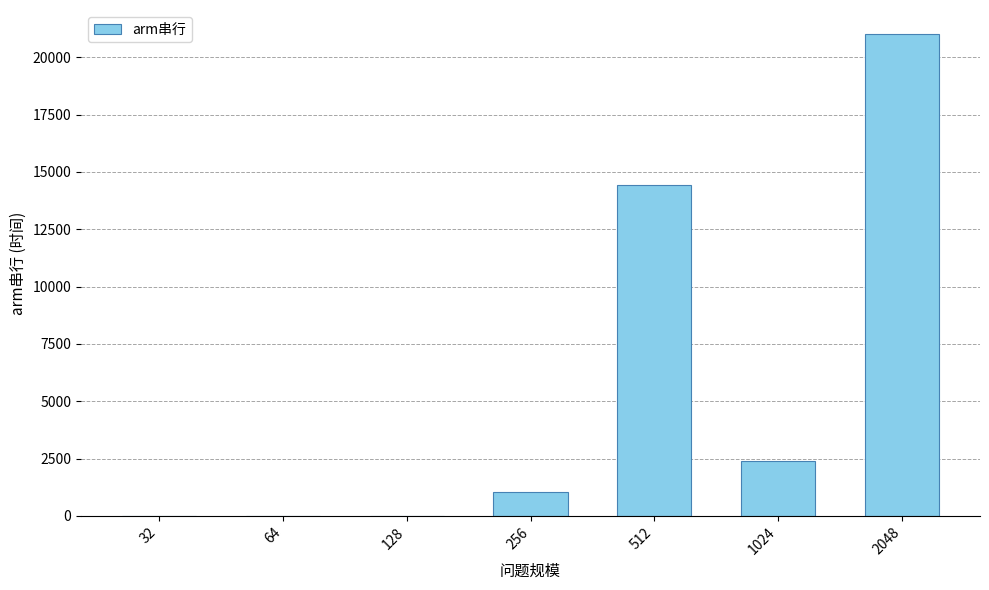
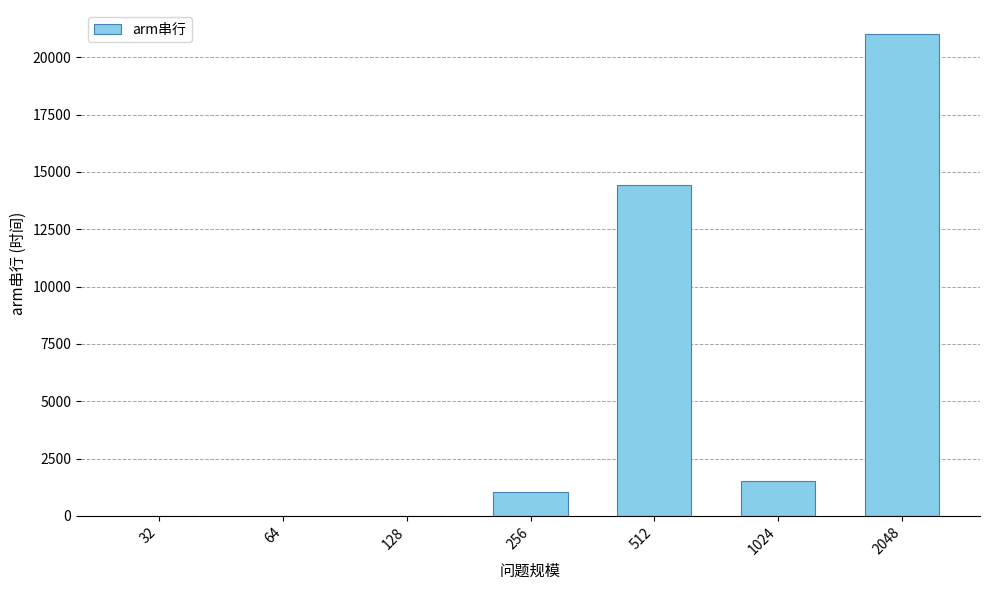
  {
    "256": 1000,
    "512": 14400,
-   "1024": 2400,
+   "1024": 1500,
    "2048": 21000
  }
